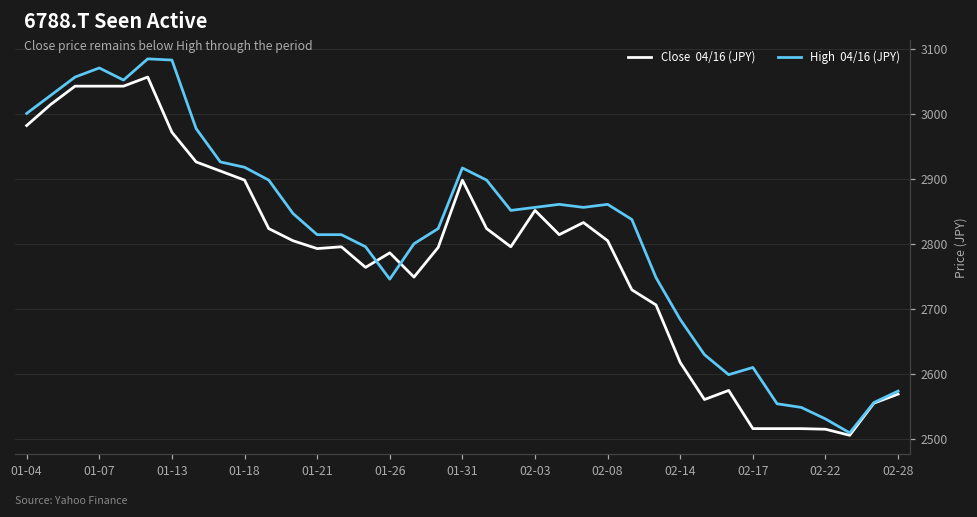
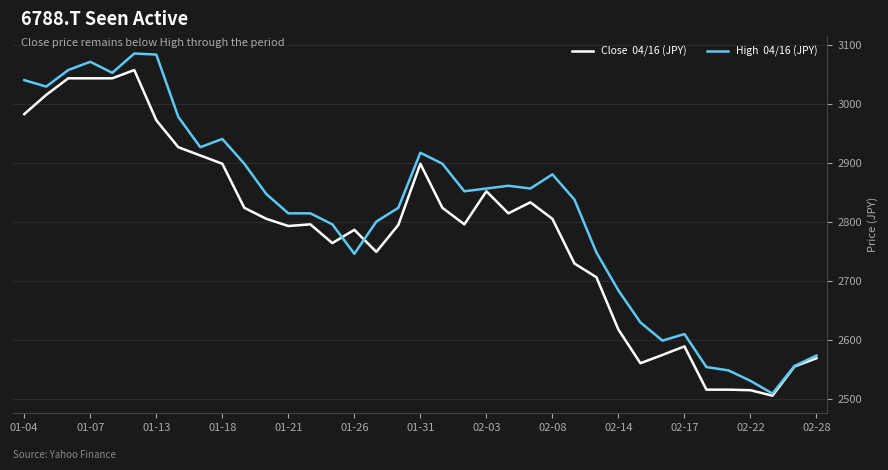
  {
    "Close 04/16 (JPY)": {
      "01-04": 2980,
      "01-07": 3040,
      "01-13": 2970,
      "01-18": 2900,
      "01-21": 2790,
      "01-26": 2790,
      "01-31": 2900,
      "02-03": 2850,
      "02-08": 2810,
      "02-14": 2620,
-     "02-17": 2520,
+     "02-17": 2590,
      "02-22": 2520,
      "02-28": 2570
    },
    "High 04/16 (JPY)": {
-     "01-04": 3000,
+     "01-04": 3040,
      "01-07": 3070,
      "01-13": 3080,
-     "01-18": 2920,
+     "01-18": 2940,
      "01-21": 2810,
      "01-26": 2750,
      "01-31": 2920,
      "02-03": 2860,
-     "02-08": 2860,
+     "02-08": 2880,
      "02-14": 2680,
      "02-17": 2610,
      "02-22": 2530,
      "02-28": 2570
    }
  }
